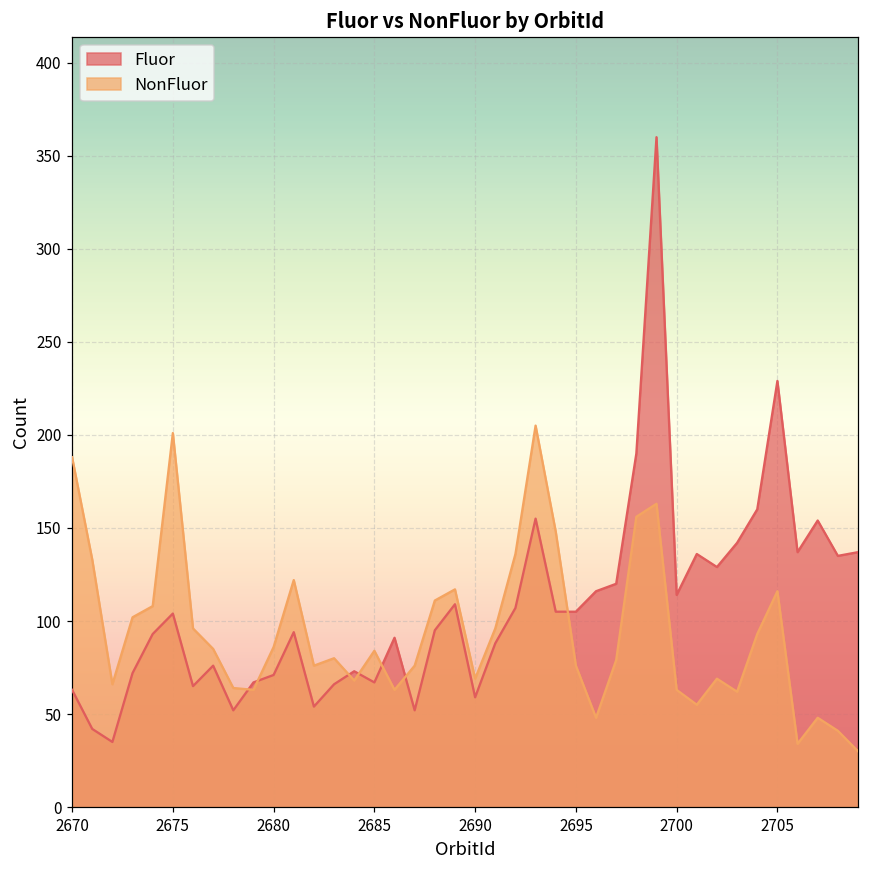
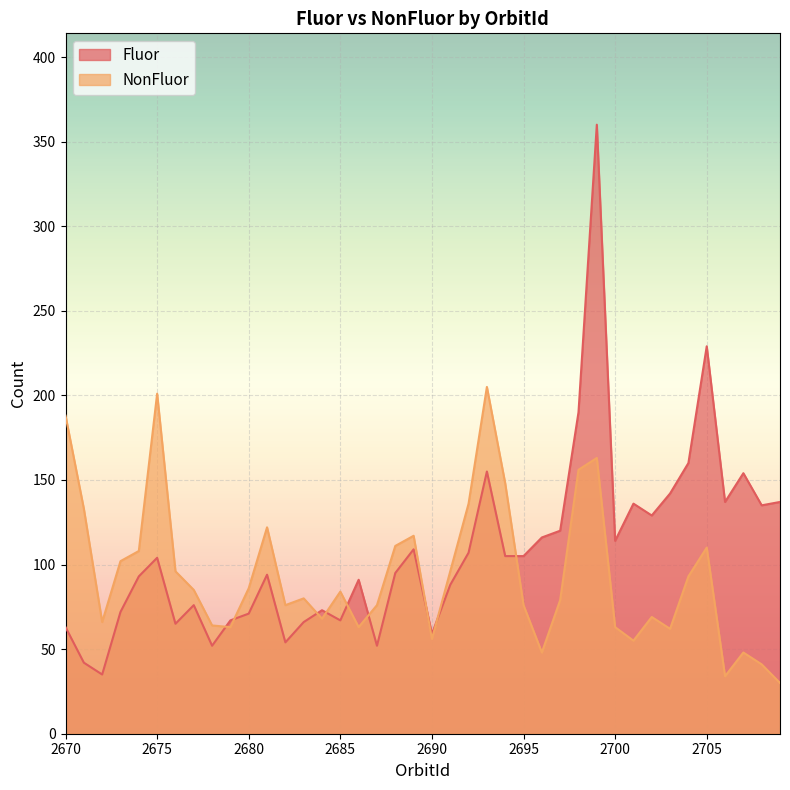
  {
    "Fluor": {
      "2670": 63,
      "2675": 104,
      "2680": 71,
      "2685": 67,
      "2690": 59,
      "2695": 105,
      "2700": 114,
      "2705": 229
    },
    "NonFluor": {
      "2670": 188,
      "2675": 201,
      "2680": 86,
      "2685": 84,
-     "2690": 69,
+     "2690": 56,
      "2695": 76,
      "2700": 63,
-     "2705": 116
+     "2705": 110
    }
  }
